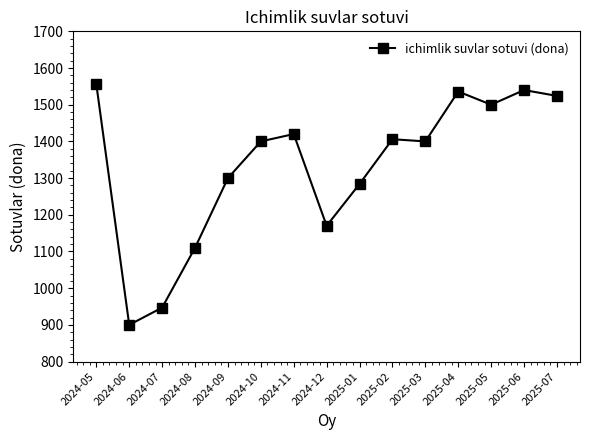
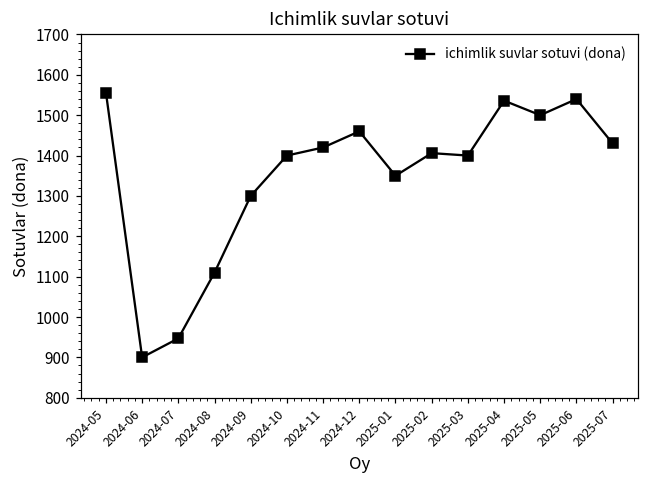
  {
    "2024-05": 1560,
    "2024-06": 900,
    "2024-07": 950,
    "2024-08": 1110,
    "2024-09": 1300,
    "2024-10": 1400,
    "2024-11": 1420,
-   "2024-12": 1170,
-   "2025-01": 1280,
+   "2024-12": 1460,
+   "2025-01": 1350,
    "2025-02": 1410,
    "2025-03": 1400,
    "2025-04": 1540,
    "2025-05": 1500,
    "2025-06": 1540,
-   "2025-07": 1520
+   "2025-07": 1430
  }
